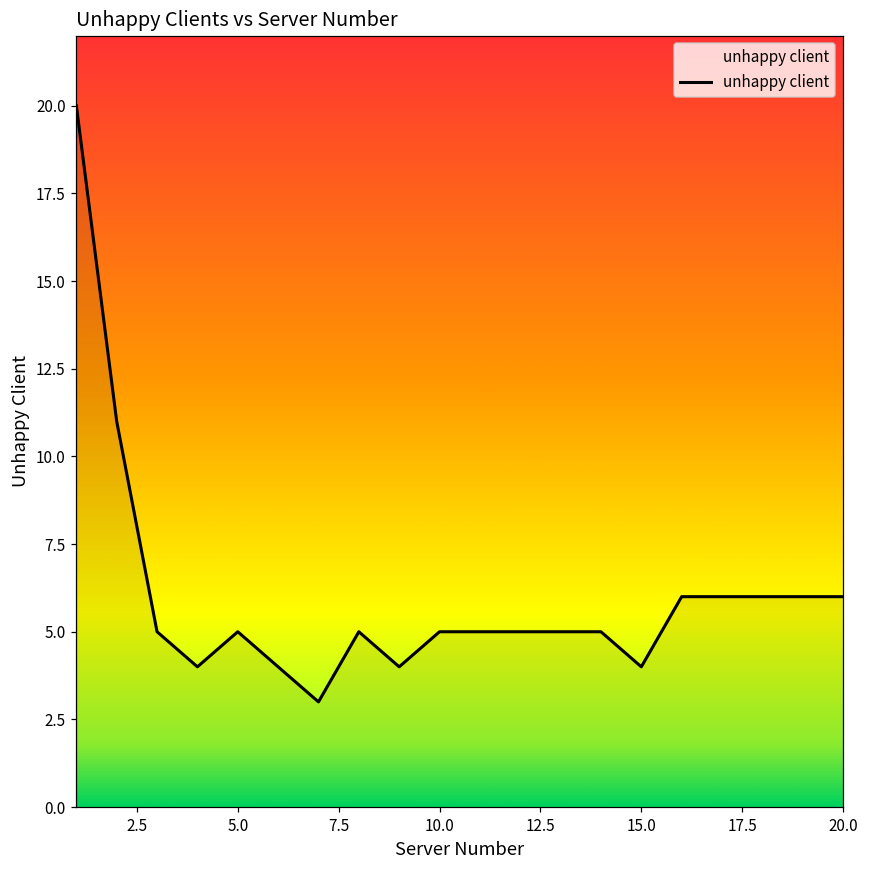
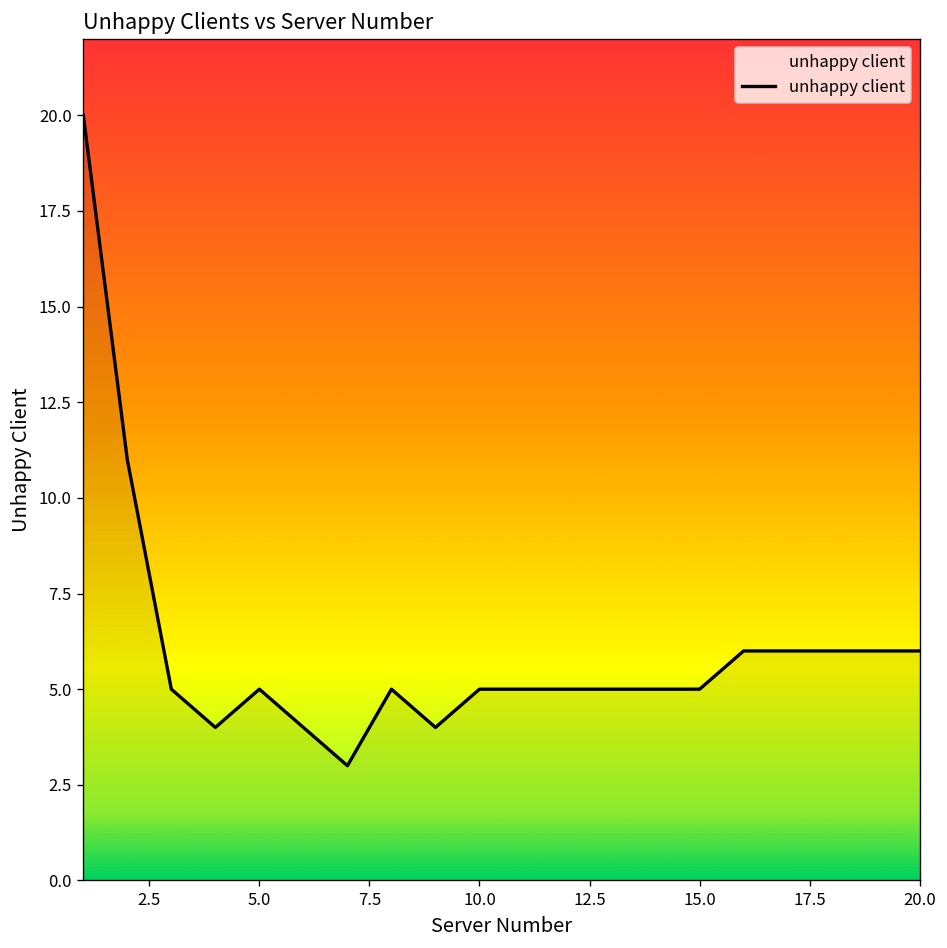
  {
    "5.0": 5,
    "10.0": 5,
-   "15.0": 4,
+   "15.0": 5,
    "20.0": 6
  }
